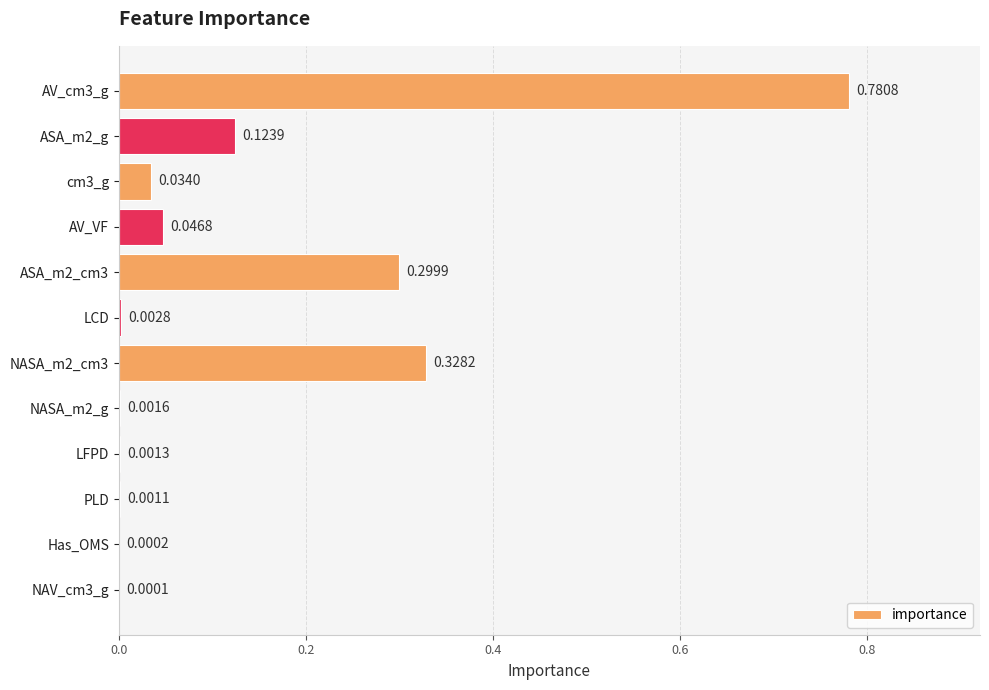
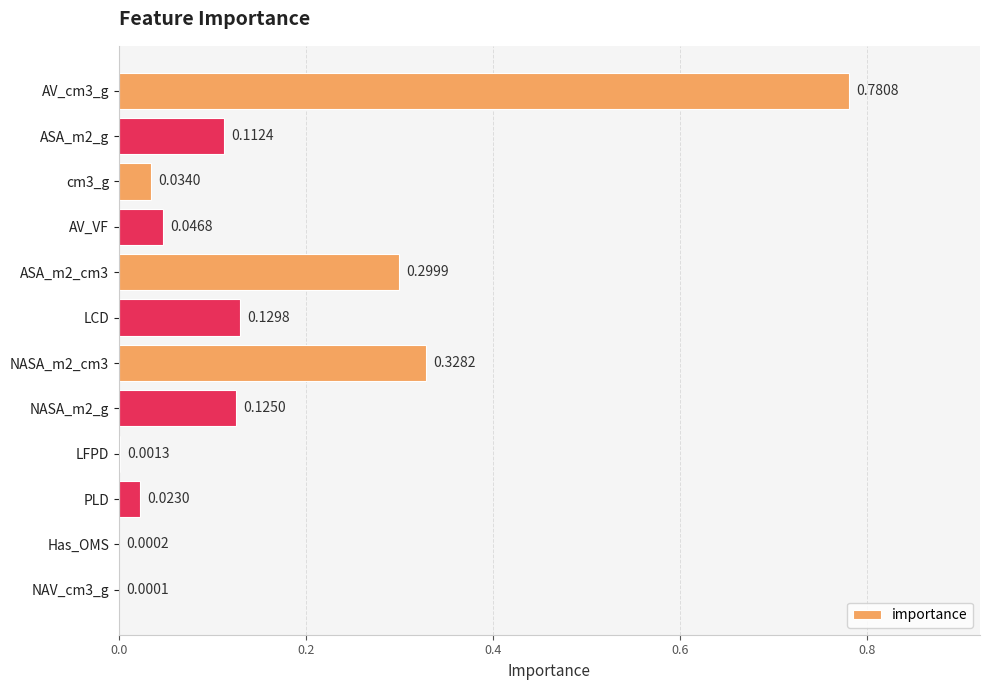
  {
    "AV_cm3_g": 0.7808,
-   "ASA_m2_g": 0.1239,
+   "ASA_m2_g": 0.1124,
    "cm3_g": 0.0340,
    "AV_VF": 0.0468,
    "ASA_m2_cm3": 0.2999,
-   "LCD": 0.0028,
+   "LCD": 0.1298,
    "NASA_m2_cm3": 0.3282,
-   "NASA_m2_g": 0.0016,
+   "NASA_m2_g": 0.1250,
    "LFPD": 0.0013,
-   "PLD": 0.0011,
+   "PLD": 0.0230,
    "Has_OMS": 0.0002,
    "NAV_cm3_g": 0.0001
  }
